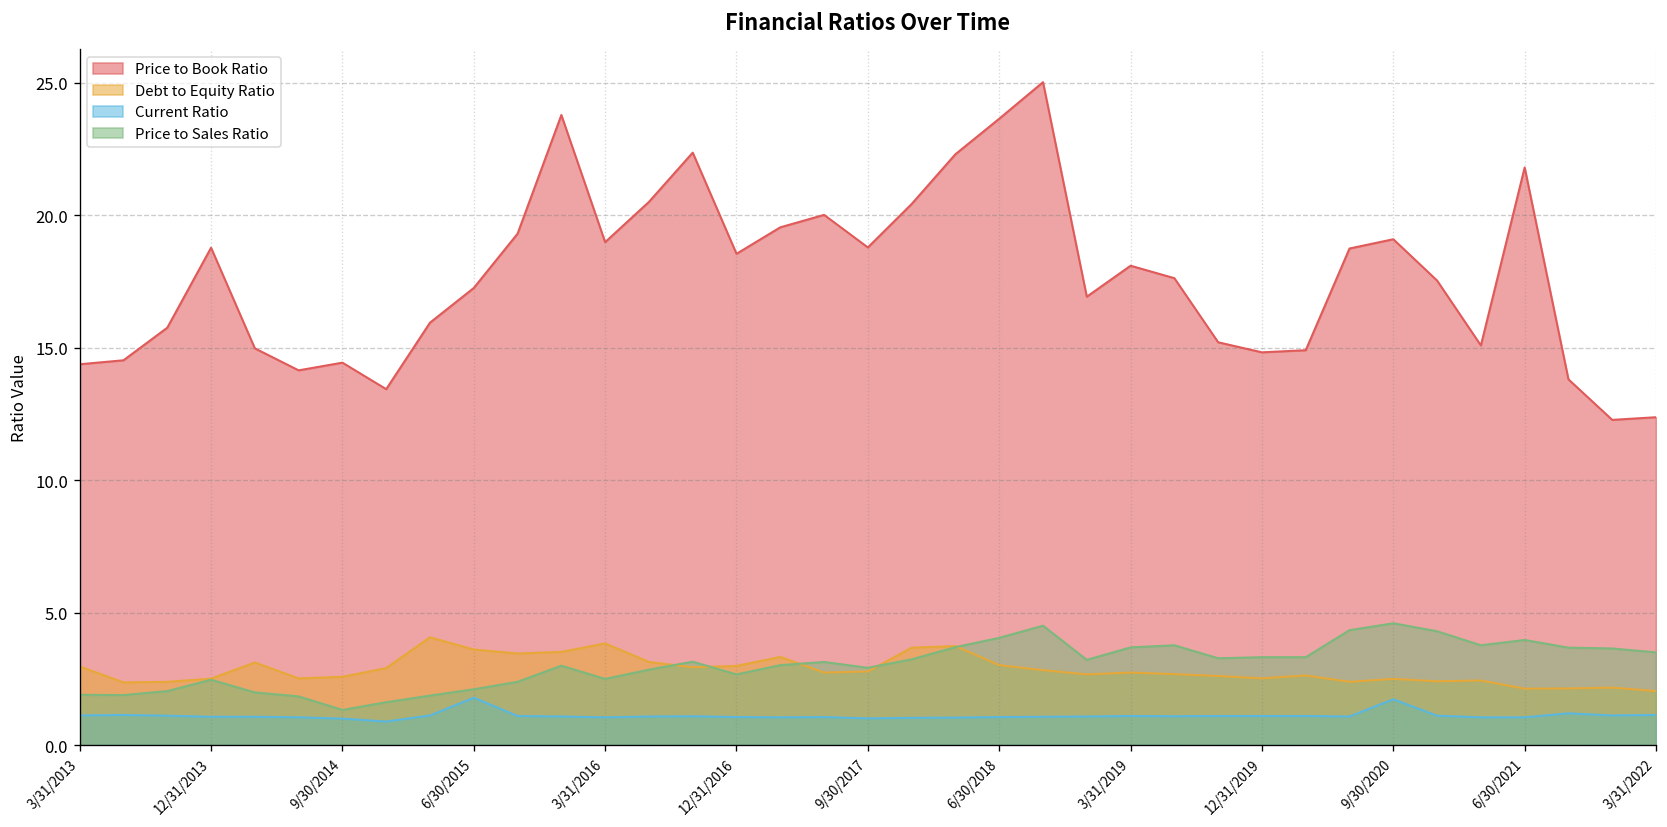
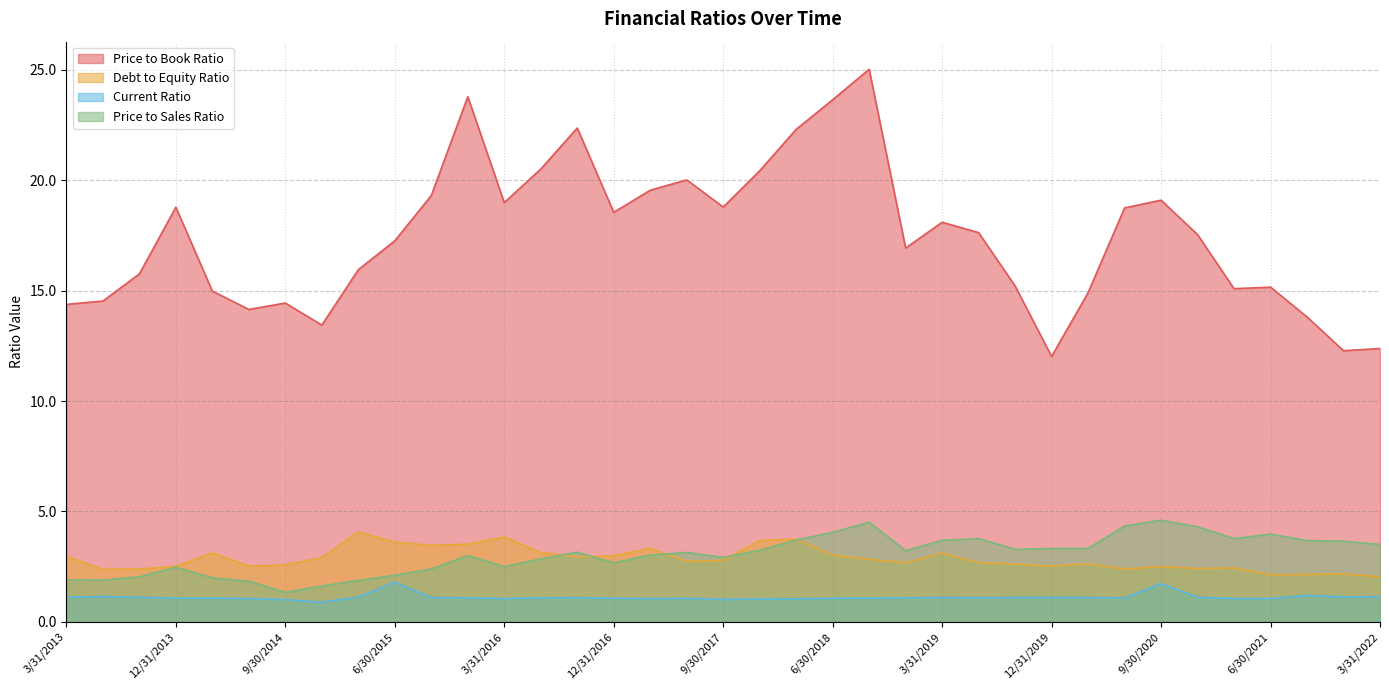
  {
    "Price to Book Ratio": {
      "3/31/2013": 14.4,
      "12/31/2013": 18.8,
      "9/30/2014": 14.4,
      "6/30/2015": 17.3,
      "3/31/2016": 19.0,
      "12/31/2016": 18.6,
      "9/30/2017": 18.8,
      "6/30/2018": 23.7,
      "3/31/2019": 18.1,
-     "12/31/2019": 14.8,
+     "12/31/2019": 12.0,
      "9/30/2020": 19.1,
-     "6/30/2021": 21.8,
+     "6/30/2021": 15.2,
      "3/31/2022": 12.4
    },
    "Debt to Equity Ratio": {
      "3/31/2013": 3.0,
      "9/30/2014": 2.6,
      "6/30/2015": 3.6,
      "3/31/2016": 3.8,
      "12/31/2016": 3.0,
      "9/30/2017": 2.8,
      "6/30/2018": 3.0,
-     "3/31/2019": 2.7,
+     "3/31/2019": 3.1,
      "12/31/2019": 2.5,
      "9/30/2020": 2.5,
      "6/30/2021": 2.1,
      "3/31/2022": 2.0
    },
    "Current Ratio": {
      "3/31/2013": 1.1,
      "12/31/2013": 1.1,
      "9/30/2014": 1.0,
      "6/30/2015": 1.8,
      "3/31/2016": 1.1,
      "12/31/2016": 1.1,
      "9/30/2017": 1.0,
      "6/30/2018": 1.1,
      "3/31/2019": 1.1,
      "12/31/2019": 1.1,
      "9/30/2020": 1.7,
      "6/30/2021": 1.1,
      "3/31/2022": 1.1
    },
    "Price to Sales Ratio": {
      "3/31/2013": 1.9,
      "9/30/2014": 1.3,
      "6/30/2015": 2.1,
      "3/31/2016": 2.5,
      "12/31/2016": 2.7,
      "9/30/2017": 2.9,
      "6/30/2018": 4.1,
      "3/31/2019": 3.7,
      "12/31/2019": 3.3,
      "9/30/2020": 4.6,
      "6/30/2021": 4.0,
      "3/31/2022": 3.5
    }
  }
